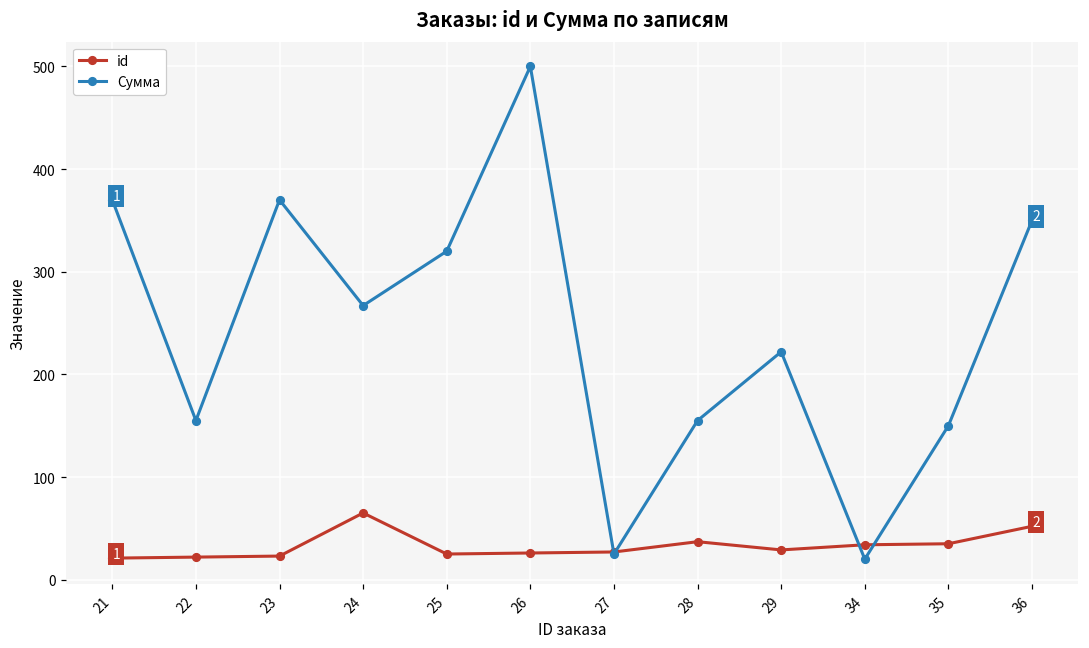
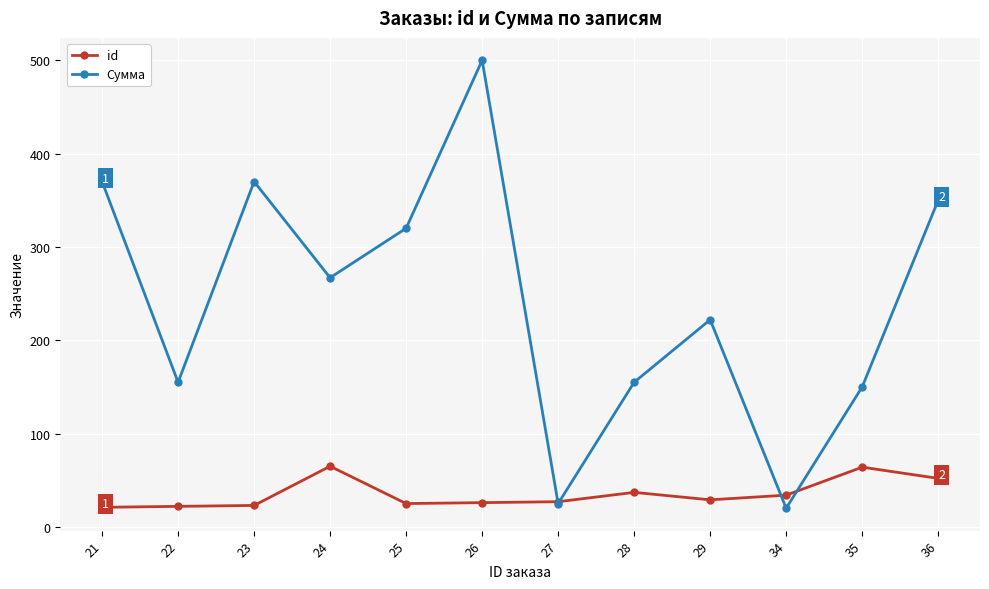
  {
    "id": {
      "22": 20,
      "23": 20,
      "24": 70,
      "25": 30,
      "26": 30,
      "28": 40,
      "29": 30,
      "34": 30,
-     "35": 40
+     "35": 60
    },
    "Сумма": {
      "22": 160,
      "23": 370,
      "24": 270,
      "25": 320,
      "26": 500,
      "28": 160,
      "29": 220,
      "34": 20,
      "35": 150
    }
  }
